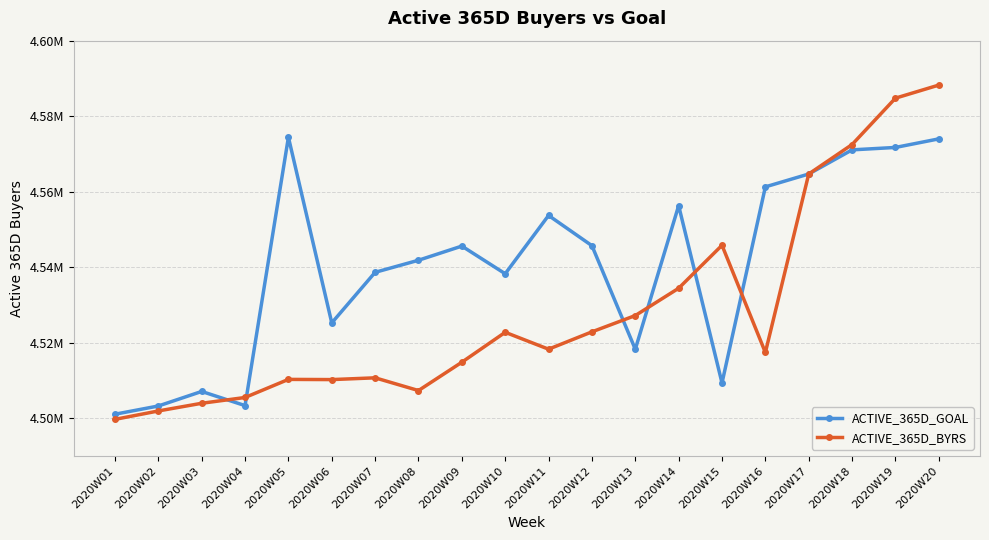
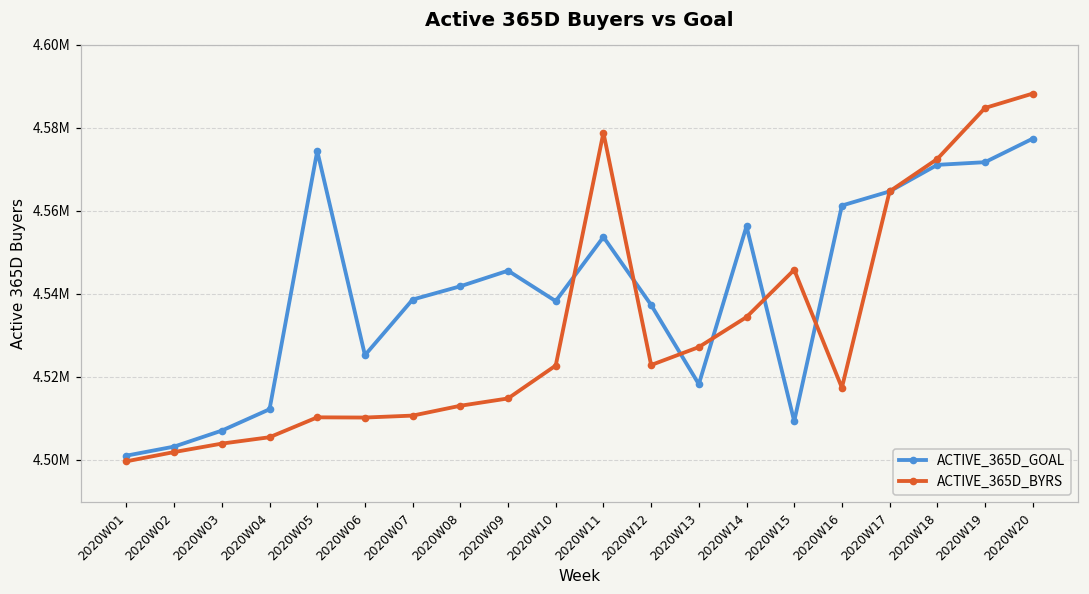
  {
    "ACTIVE_365D_GOAL": {
      "2020W01": 4501000,
      "2020W02": 4503000,
      "2020W03": 4507000,
-     "2020W04": 4503000,
+     "2020W04": 4512000,
      "2020W05": 4574000,
      "2020W06": 4525000,
      "2020W07": 4539000,
      "2020W08": 4542000,
      "2020W09": 4546000,
      "2020W10": 4538000,
      "2020W11": 4554000,
-     "2020W12": 4546000,
+     "2020W12": 4537000,
      "2020W13": 4518000,
      "2020W14": 4556000,
      "2020W15": 4509000,
      "2020W16": 4561000,
      "2020W18": 4571000,
      "2020W19": 4572000,
-     "2020W20": 4574000
+     "2020W20": 4577000
    },
    "ACTIVE_365D_BYRS": {
      "2020W01": 4500000,
      "2020W02": 4502000,
      "2020W03": 4504000,
      "2020W04": 4505000,
      "2020W05": 4510000,
      "2020W06": 4510000,
      "2020W07": 4511000,
-     "2020W08": 4507000,
+     "2020W08": 4513000,
      "2020W09": 4515000,
      "2020W10": 4523000,
-     "2020W11": 4518000,
+     "2020W11": 4579000,
      "2020W12": 4523000,
      "2020W13": 4527000,
      "2020W14": 4534000,
      "2020W15": 4546000,
      "2020W16": 4517000,
      "2020W18": 4572000,
      "2020W19": 4585000,
      "2020W20": 4588000
    }
  }
